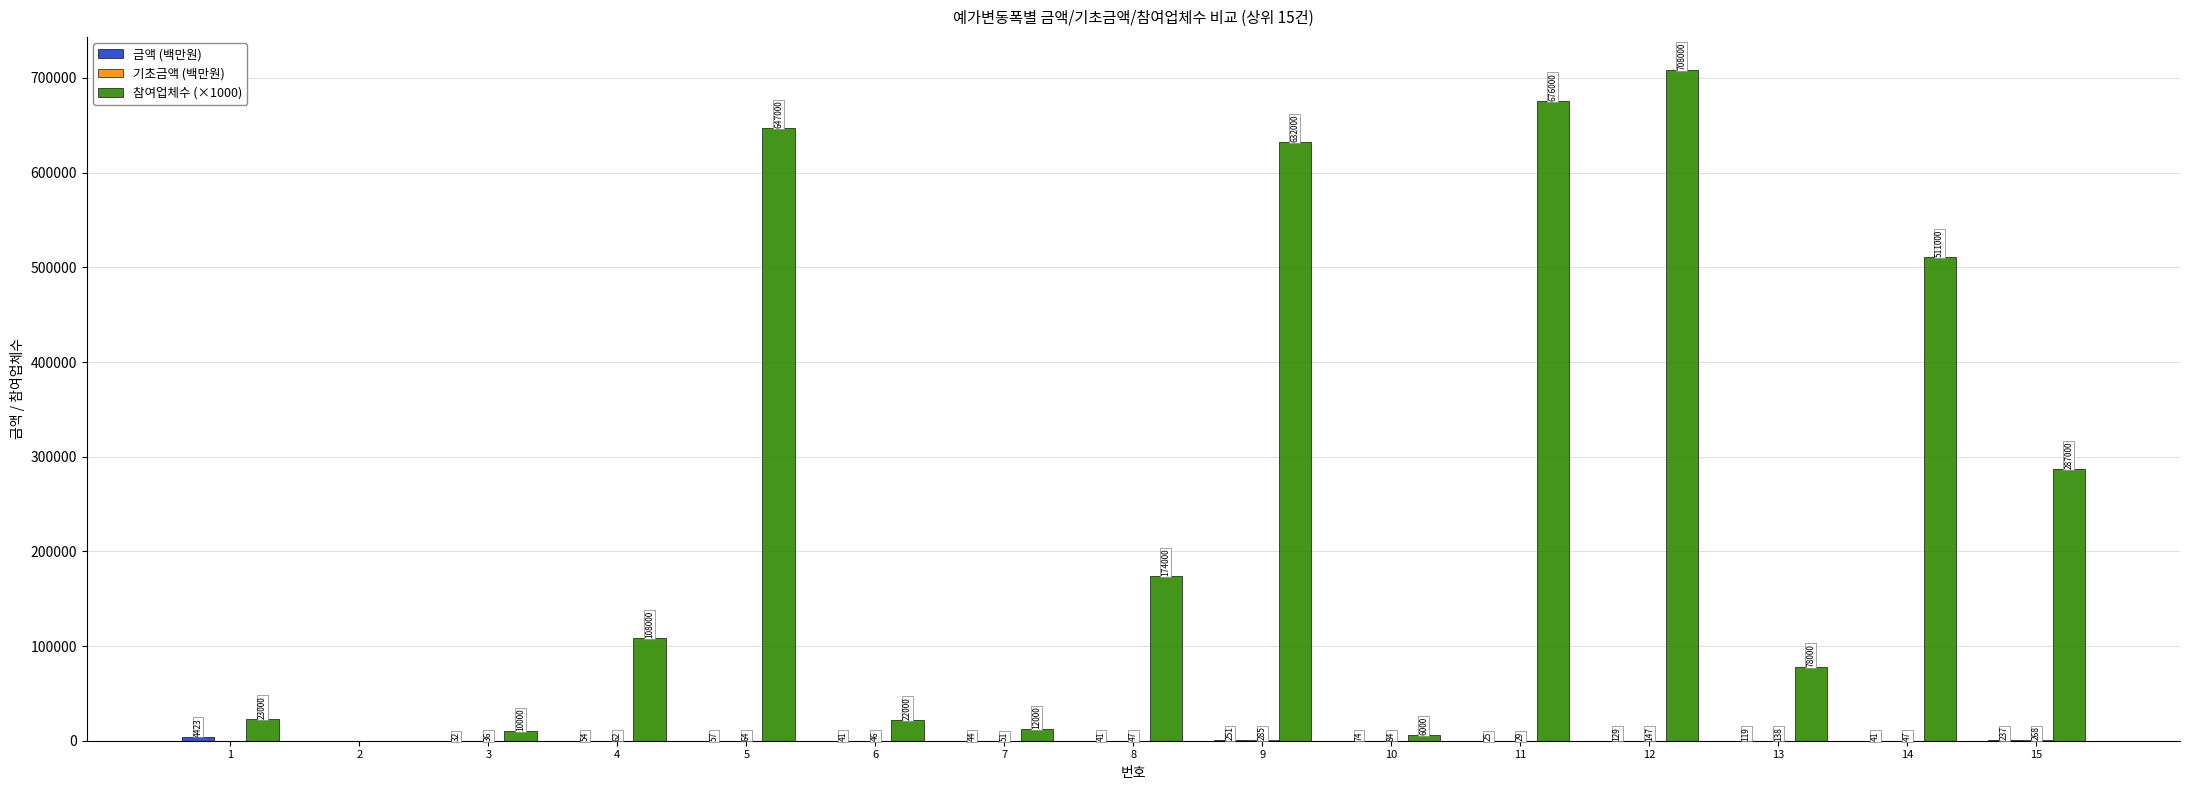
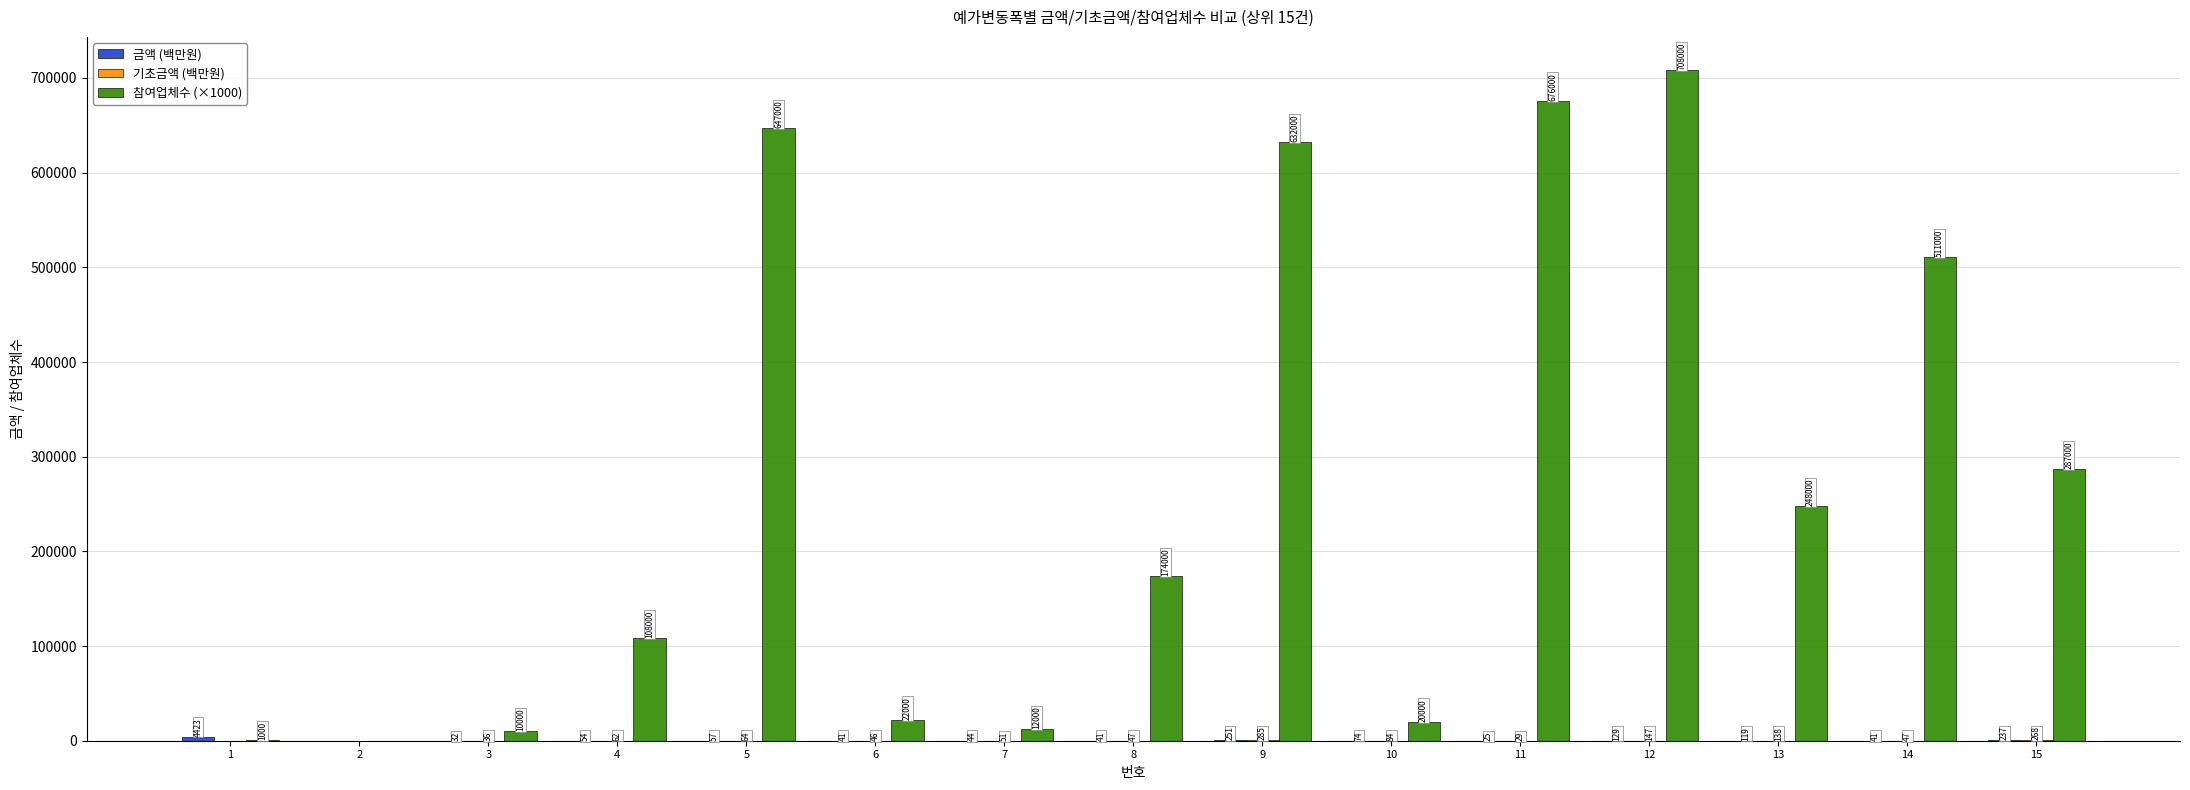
  {
    "금액 (백만원)": {
      "2": 0
    },
    "기초금액 (백만원)": {
      "1": 0,
      "2": 0
    },
    "참여업체수 (×1000)": {
-     "1": 23000,
-     "10": 6000,
-     "13": 78000
+     "1": 1000,
+     "10": 20000,
+     "13": 248000
    }
  }
